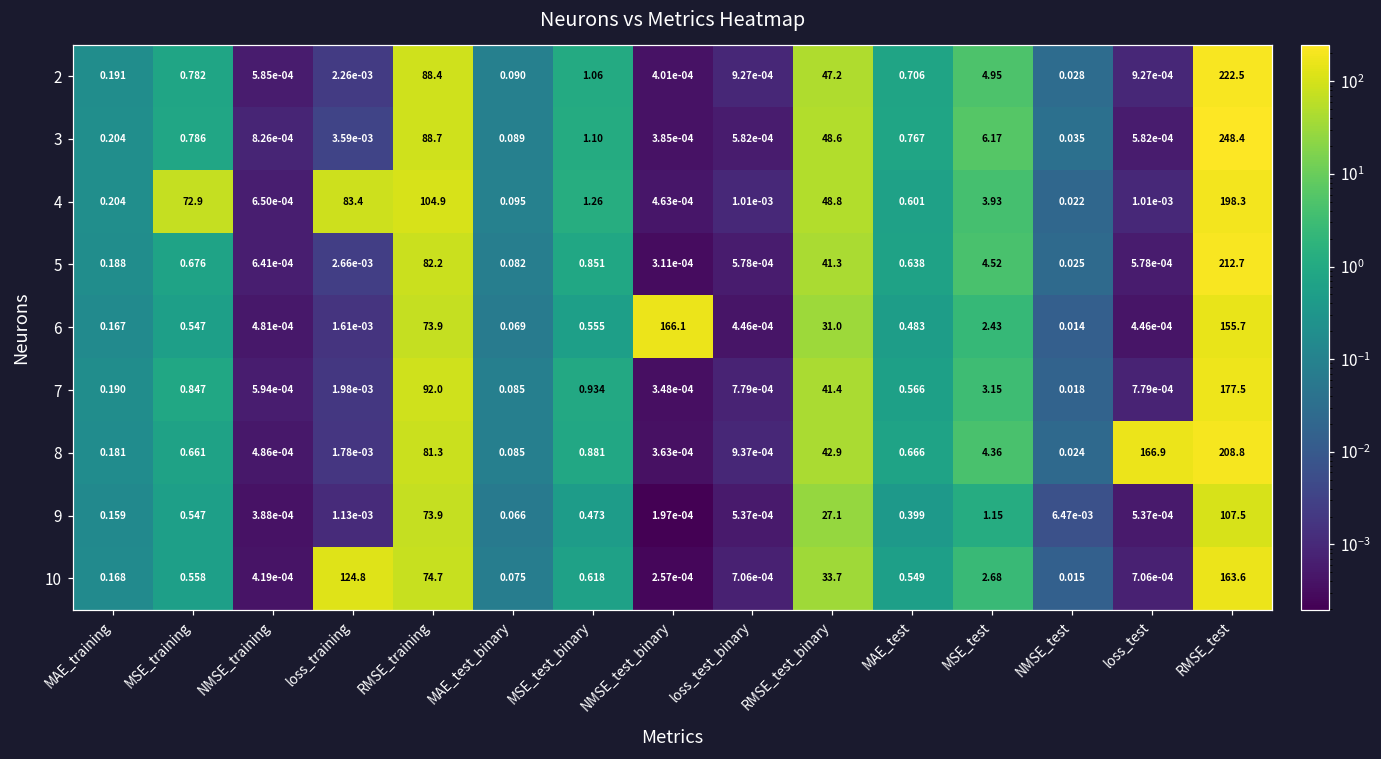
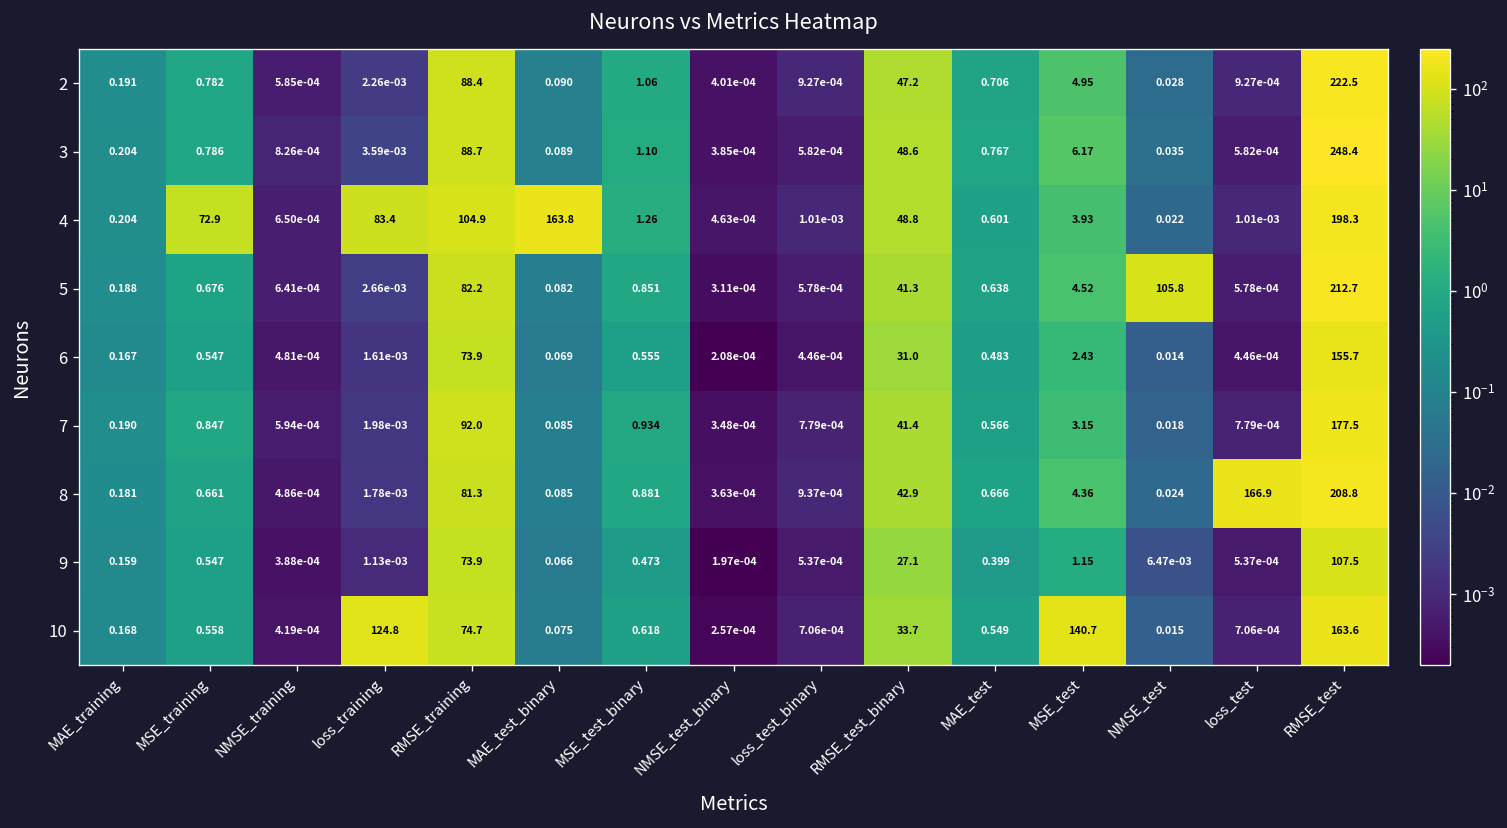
  {
    "2": {
      "MAE_training": "0.191",
      "MSE_training": "0.782",
      "NMSE_training": "5.85e-04",
      "loss_training": "2.26e-03",
      "RMSE_training": "88.4",
      "MAE_test_binary": "0.090",
      "MSE_test_binary": "1.06",
      "NMSE_test_binary": "4.01e-04",
      "loss_test_binary": "9.27e-04",
      "RMSE_test_binary": "47.2",
      "MAE_test": "0.706",
      "MSE_test": "4.95",
      "NMSE_test": "0.028",
      "loss_test": "9.27e-04",
      "RMSE_test": "222.5"
    },
    "3": {
      "MAE_training": "0.204",
      "MSE_training": "0.786",
      "NMSE_training": "8.26e-04",
      "loss_training": "3.59e-03",
      "RMSE_training": "88.7",
      "MAE_test_binary": "0.089",
      "MSE_test_binary": "1.10",
      "NMSE_test_binary": "3.85e-04",
      "loss_test_binary": "5.82e-04",
      "RMSE_test_binary": "48.6",
      "MAE_test": "0.767",
      "MSE_test": "6.17",
      "NMSE_test": "0.035",
      "loss_test": "5.82e-04",
      "RMSE_test": "248.4"
    },
    "4": {
      "MAE_training": "0.204",
      "MSE_training": "72.9",
      "NMSE_training": "6.50e-04",
      "loss_training": "83.4",
      "RMSE_training": "104.9",
-     "MAE_test_binary": "0.095",
+     "MAE_test_binary": "163.8",
      "MSE_test_binary": "1.26",
      "NMSE_test_binary": "4.63e-04",
      "loss_test_binary": "1.01e-03",
      "RMSE_test_binary": "48.8",
      "MAE_test": "0.601",
      "MSE_test": "3.93",
      "NMSE_test": "0.022",
      "loss_test": "1.01e-03",
      "RMSE_test": "198.3"
    },
    "5": {
      "MAE_training": "0.188",
      "MSE_training": "0.676",
      "NMSE_training": "6.41e-04",
      "loss_training": "2.66e-03",
      "RMSE_training": "82.2",
      "MAE_test_binary": "0.082",
      "MSE_test_binary": "0.851",
      "NMSE_test_binary": "3.11e-04",
      "loss_test_binary": "5.78e-04",
      "RMSE_test_binary": "41.3",
      "MAE_test": "0.638",
      "MSE_test": "4.52",
-     "NMSE_test": "0.025",
+     "NMSE_test": "105.8",
      "loss_test": "5.78e-04",
      "RMSE_test": "212.7"
    },
    "6": {
      "MAE_training": "0.167",
      "MSE_training": "0.547",
      "NMSE_training": "4.81e-04",
      "loss_training": "1.61e-03",
      "RMSE_training": "73.9",
      "MAE_test_binary": "0.069",
      "MSE_test_binary": "0.555",
-     "NMSE_test_binary": "166.1",
+     "NMSE_test_binary": "2.08e-04",
      "loss_test_binary": "4.46e-04",
      "RMSE_test_binary": "31.0",
      "MAE_test": "0.483",
      "MSE_test": "2.43",
      "NMSE_test": "0.014",
      "loss_test": "4.46e-04",
      "RMSE_test": "155.7"
    },
    "7": {
      "MAE_training": "0.190",
      "MSE_training": "0.847",
      "NMSE_training": "5.94e-04",
      "loss_training": "1.98e-03",
      "RMSE_training": "92.0",
      "MAE_test_binary": "0.085",
      "MSE_test_binary": "0.934",
      "NMSE_test_binary": "3.48e-04",
      "loss_test_binary": "7.79e-04",
      "RMSE_test_binary": "41.4",
      "MAE_test": "0.566",
      "MSE_test": "3.15",
      "NMSE_test": "0.018",
      "loss_test": "7.79e-04",
      "RMSE_test": "177.5"
    },
    "8": {
      "MAE_training": "0.181",
      "MSE_training": "0.661",
      "NMSE_training": "4.86e-04",
      "loss_training": "1.78e-03",
      "RMSE_training": "81.3",
      "MAE_test_binary": "0.085",
      "MSE_test_binary": "0.881",
      "NMSE_test_binary": "3.63e-04",
      "loss_test_binary": "9.37e-04",
      "RMSE_test_binary": "42.9",
      "MAE_test": "0.666",
      "MSE_test": "4.36",
      "NMSE_test": "0.024",
      "loss_test": "166.9",
      "RMSE_test": "208.8"
    },
    "9": {
      "MAE_training": "0.159",
      "MSE_training": "0.547",
      "NMSE_training": "3.88e-04",
      "loss_training": "1.13e-03",
      "RMSE_training": "73.9",
      "MAE_test_binary": "0.066",
      "MSE_test_binary": "0.473",
      "NMSE_test_binary": "1.97e-04",
      "loss_test_binary": "5.37e-04",
      "RMSE_test_binary": "27.1",
      "MAE_test": "0.399",
      "MSE_test": "1.15",
      "NMSE_test": "6.47e-03",
      "loss_test": "5.37e-04",
      "RMSE_test": "107.5"
    },
    "10": {
      "MAE_training": "0.168",
      "MSE_training": "0.558",
      "NMSE_training": "4.19e-04",
      "loss_training": "124.8",
      "RMSE_training": "74.7",
      "MAE_test_binary": "0.075",
      "MSE_test_binary": "0.618",
      "NMSE_test_binary": "2.57e-04",
      "loss_test_binary": "7.06e-04",
      "RMSE_test_binary": "33.7",
      "MAE_test": "0.549",
-     "MSE_test": "2.68",
+     "MSE_test": "140.7",
      "NMSE_test": "0.015",
      "loss_test": "7.06e-04",
      "RMSE_test": "163.6"
    }
  }
